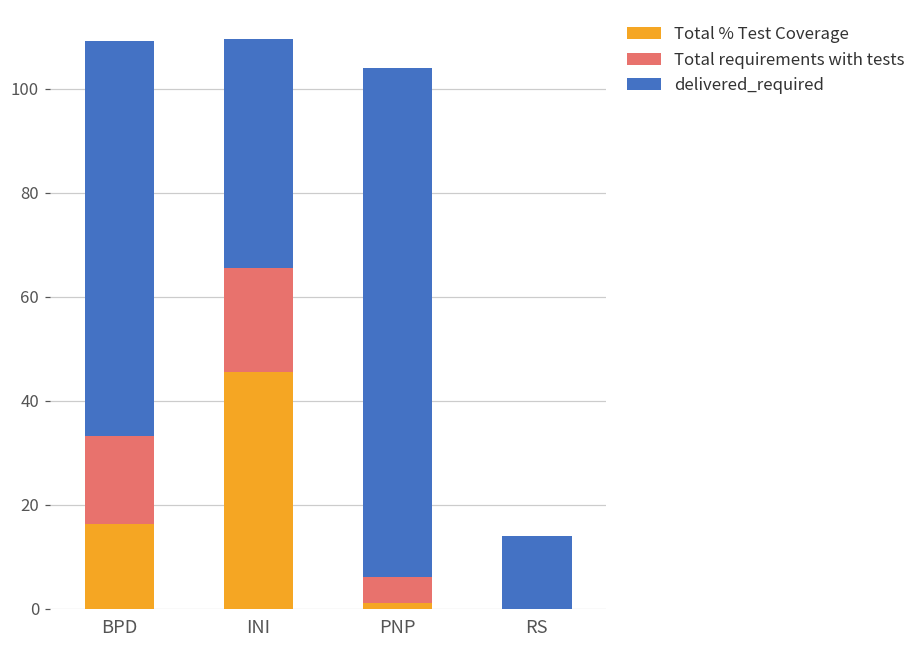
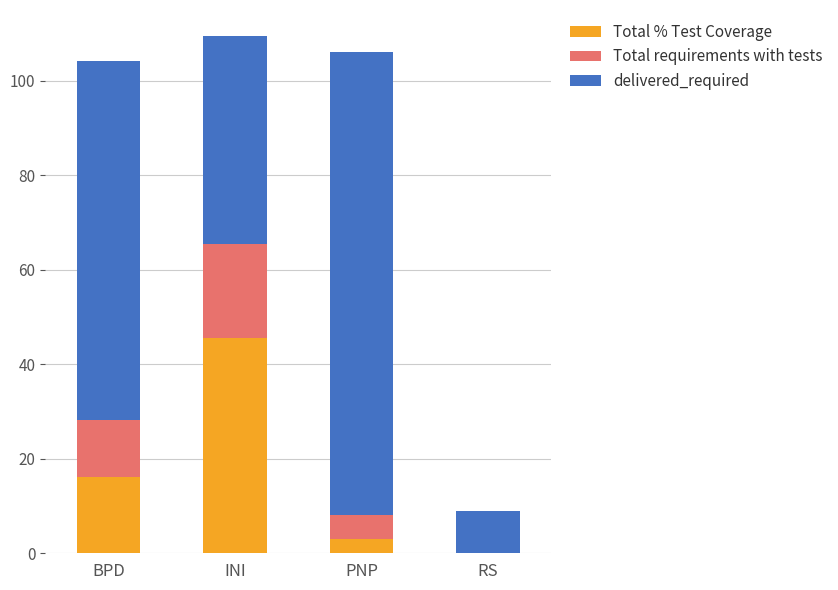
  {
    "Total % Test Coverage": {
      "BPD": 16,
      "INI": 45,
-     "PNP": 1,
+     "PNP": 3,
      "RS": 0
    },
    "Total requirements with tests": {
-     "BPD": 17,
+     "BPD": 12,
      "INI": 20,
      "PNP": 5,
      "RS": 0
    },
    "delivered_required": {
      "BPD": 76,
      "INI": 44,
      "PNP": 98,
-     "RS": 14
+     "RS": 9
    }
  }
